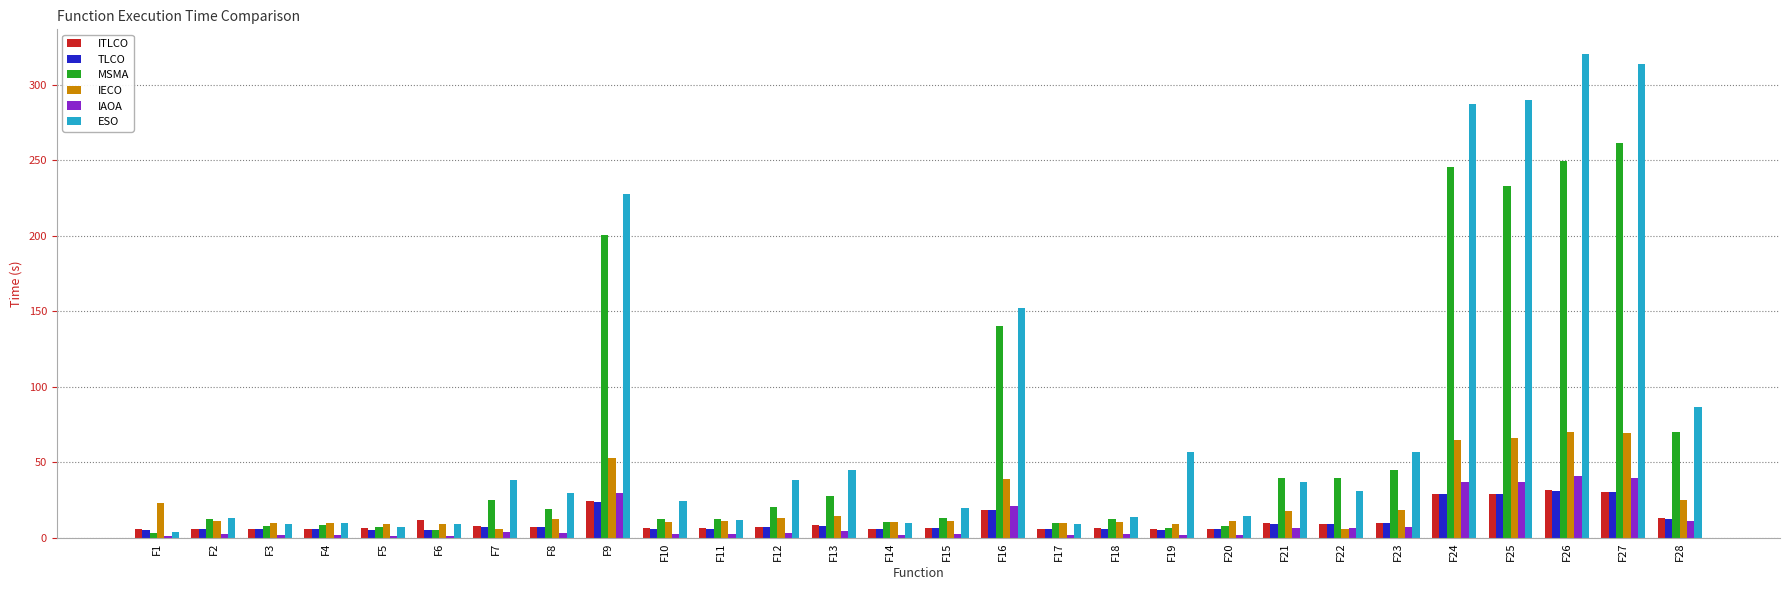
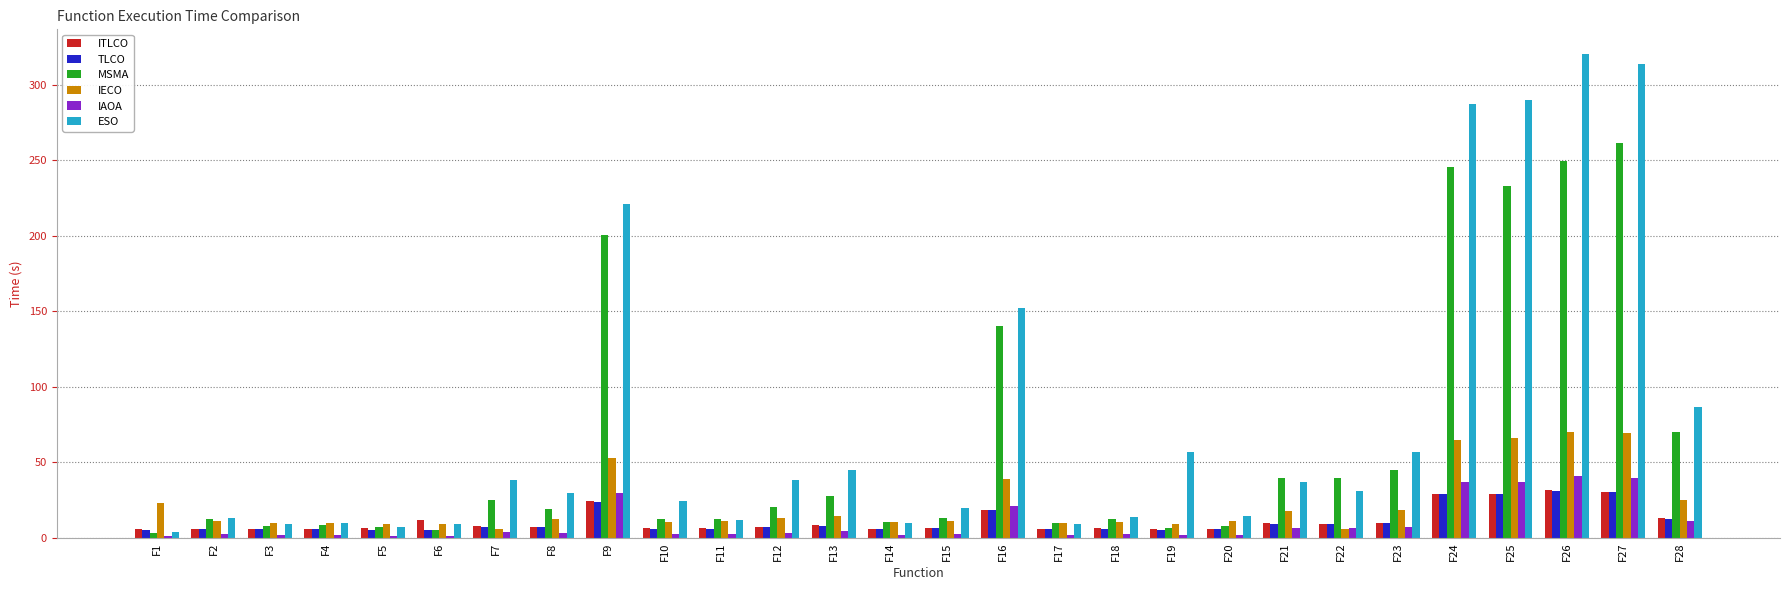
  {
    "ITLCO": {
      "F1": 6,
      "F2": 6,
      "F3": 6,
      "F4": 6,
      "F5": 6,
      "F6": 12,
      "F7": 8,
      "F8": 7,
      "F9": 24,
      "F10": 7,
      "F11": 6,
      "F12": 7,
      "F13": 8,
      "F14": 6,
      "F15": 7,
      "F16": 18,
      "F17": 6,
      "F18": 6,
      "F19": 6,
      "F20": 6,
      "F21": 10,
      "F22": 10,
      "F23": 10,
      "F24": 29,
      "F25": 29,
      "F26": 31,
      "F27": 31,
      "F28": 13
    },
    "TLCO": {
      "F1": 5,
      "F2": 6,
      "F3": 6,
      "F4": 6,
      "F5": 5,
      "F6": 5,
      "F7": 8,
      "F8": 7,
      "F9": 24,
      "F10": 6,
      "F11": 6,
      "F12": 7,
      "F13": 8,
      "F14": 6,
      "F15": 6,
      "F16": 18,
      "F17": 6,
      "F18": 6,
      "F19": 6,
      "F20": 6,
      "F21": 9,
      "F22": 9,
      "F23": 10,
      "F24": 29,
      "F25": 29,
      "F26": 31,
      "F27": 30,
      "F28": 13
    },
    "MSMA": {
      "F1": 4,
      "F2": 13,
      "F3": 8,
      "F4": 9,
      "F5": 7,
      "F6": 5,
      "F7": 25,
      "F8": 19,
      "F9": 201,
      "F10": 12,
      "F11": 13,
      "F12": 20,
      "F13": 27,
      "F14": 10,
      "F15": 13,
      "F16": 140,
      "F17": 10,
      "F18": 13,
      "F19": 7,
      "F20": 8,
      "F21": 40,
      "F22": 40,
      "F23": 45,
      "F24": 245,
      "F25": 233,
      "F26": 249,
      "F27": 261,
      "F28": 70
    },
    "IECO": {
      "F1": 23,
      "F2": 11,
      "F3": 10,
      "F4": 10,
      "F5": 9,
      "F6": 9,
      "F7": 6,
      "F8": 12,
      "F9": 53,
      "F10": 11,
      "F11": 11,
      "F12": 13,
      "F13": 14,
      "F14": 10,
      "F15": 11,
      "F16": 39,
      "F17": 10,
      "F18": 11,
      "F19": 10,
      "F20": 11,
      "F21": 18,
      "F22": 6,
      "F23": 18,
      "F24": 65,
      "F25": 66,
      "F26": 70,
      "F27": 69,
      "F28": 25
    },
    "IAOA": {
      "F2": 3,
      "F3": 2,
      "F4": 2,
      "F7": 4,
      "F8": 4,
      "F9": 30,
      "F10": 2,
      "F11": 2,
      "F12": 4,
      "F13": 4,
      "F14": 2,
      "F15": 3,
      "F16": 21,
      "F17": 2,
      "F18": 3,
      "F19": 2,
      "F20": 2,
      "F21": 7,
      "F22": 7,
      "F23": 7,
      "F24": 37,
      "F25": 37,
      "F26": 41,
      "F27": 40,
      "F28": 11
    },
    "ESO": {
      "F1": 4,
      "F2": 13,
      "F3": 10,
      "F4": 10,
      "F5": 7,
      "F6": 9,
      "F7": 38,
      "F8": 30,
-     "F9": 228,
+     "F9": 221,
      "F10": 24,
      "F11": 12,
      "F12": 38,
      "F13": 45,
      "F14": 10,
      "F15": 20,
      "F16": 152,
      "F17": 9,
      "F18": 14,
      "F19": 57,
      "F20": 15,
      "F21": 37,
      "F22": 31,
      "F23": 57,
      "F24": 287,
      "F25": 290,
      "F26": 321,
      "F27": 314,
      "F28": 87
    }
  }
